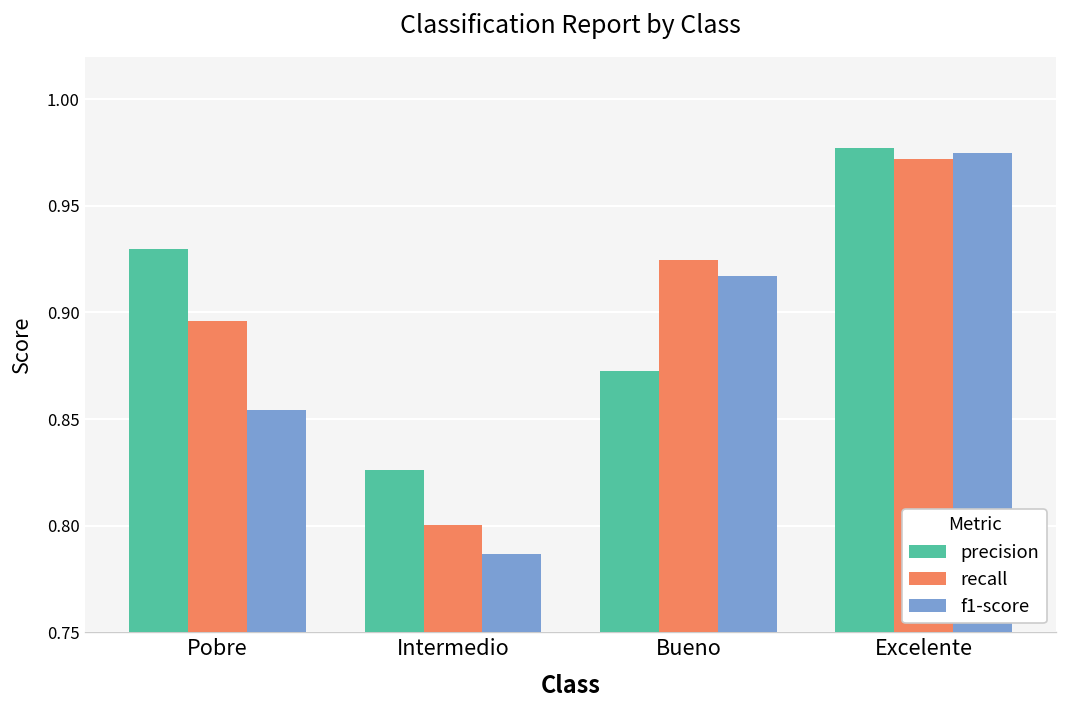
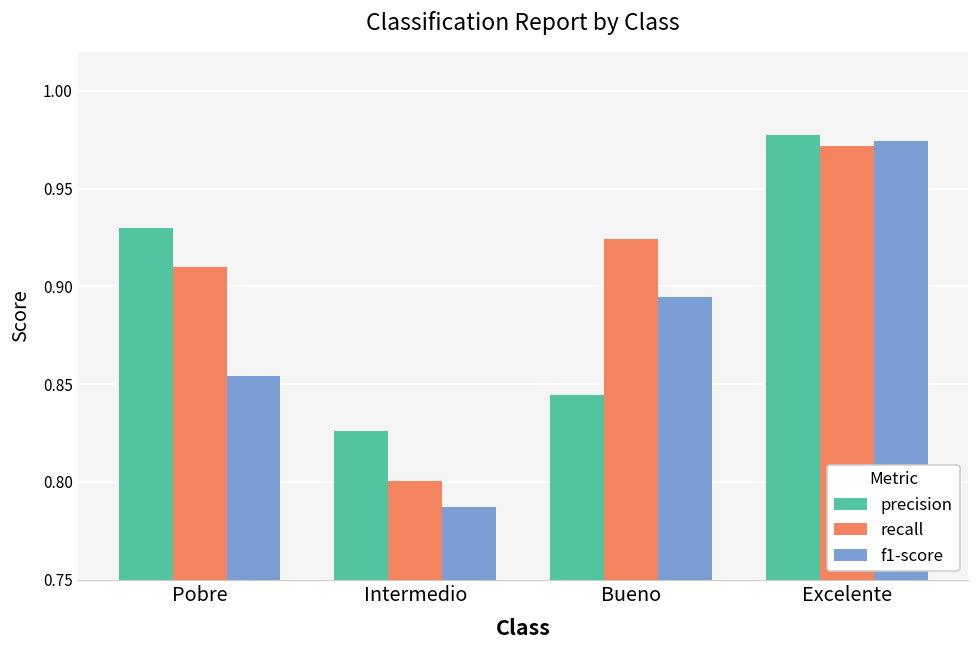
  {
    "precision": {
      "Pobre": 0.930,
      "Intermedio": 0.826,
-     "Bueno": 0.873,
+     "Bueno": 0.844,
      "Excelente": 0.977
    },
    "recall": {
-     "Pobre": 0.896,
+     "Pobre": 0.910,
      "Intermedio": 0.800,
      "Bueno": 0.925,
      "Excelente": 0.972
    },
    "f1-score": {
      "Pobre": 0.854,
      "Intermedio": 0.787,
-     "Bueno": 0.917,
+     "Bueno": 0.894,
      "Excelente": 0.975
    }
  }
